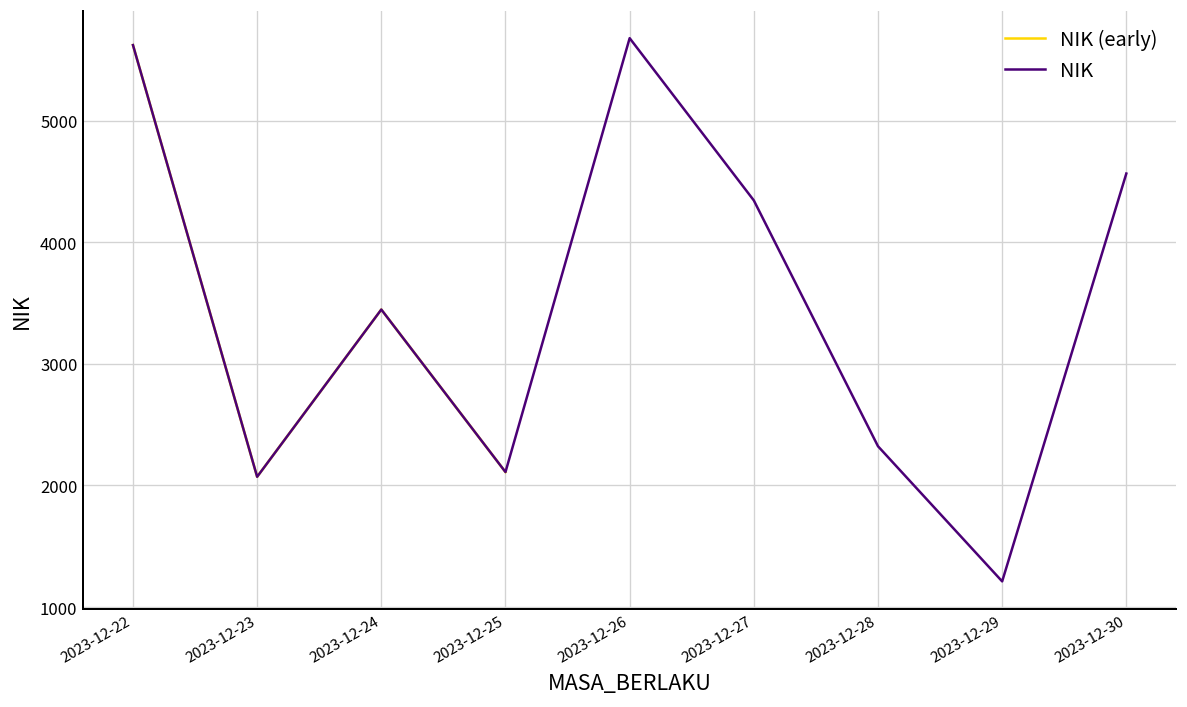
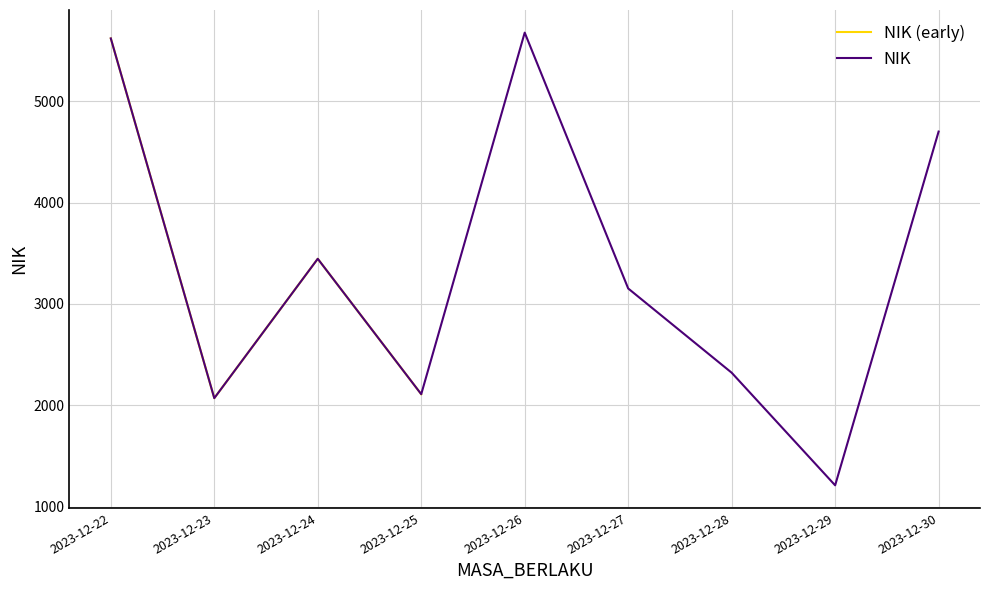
  {
    "NIK": {
      "2023-12-26": 5680,
-     "2023-12-27": 4340,
+     "2023-12-27": 3150,
      "2023-12-28": 2320,
      "2023-12-29": 1210,
-     "2023-12-30": 4560
+     "2023-12-30": 4700
    }
  }
